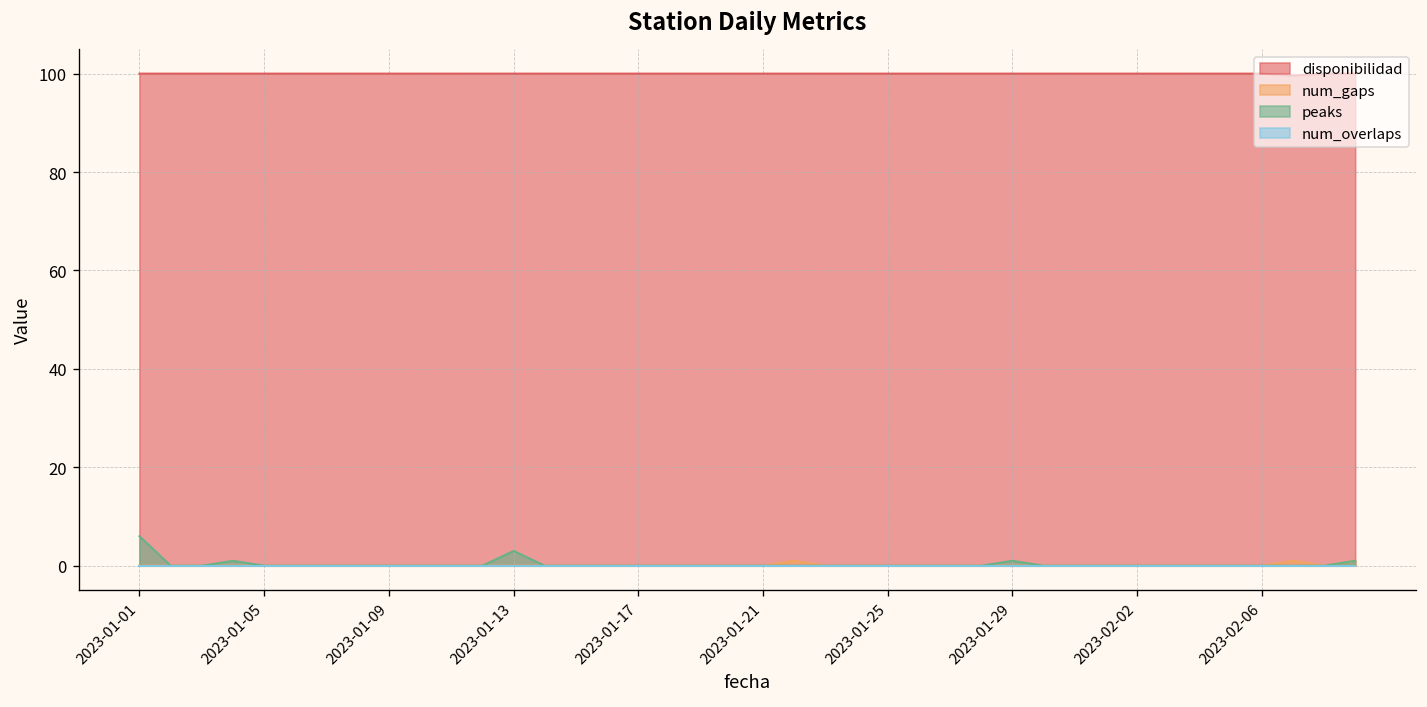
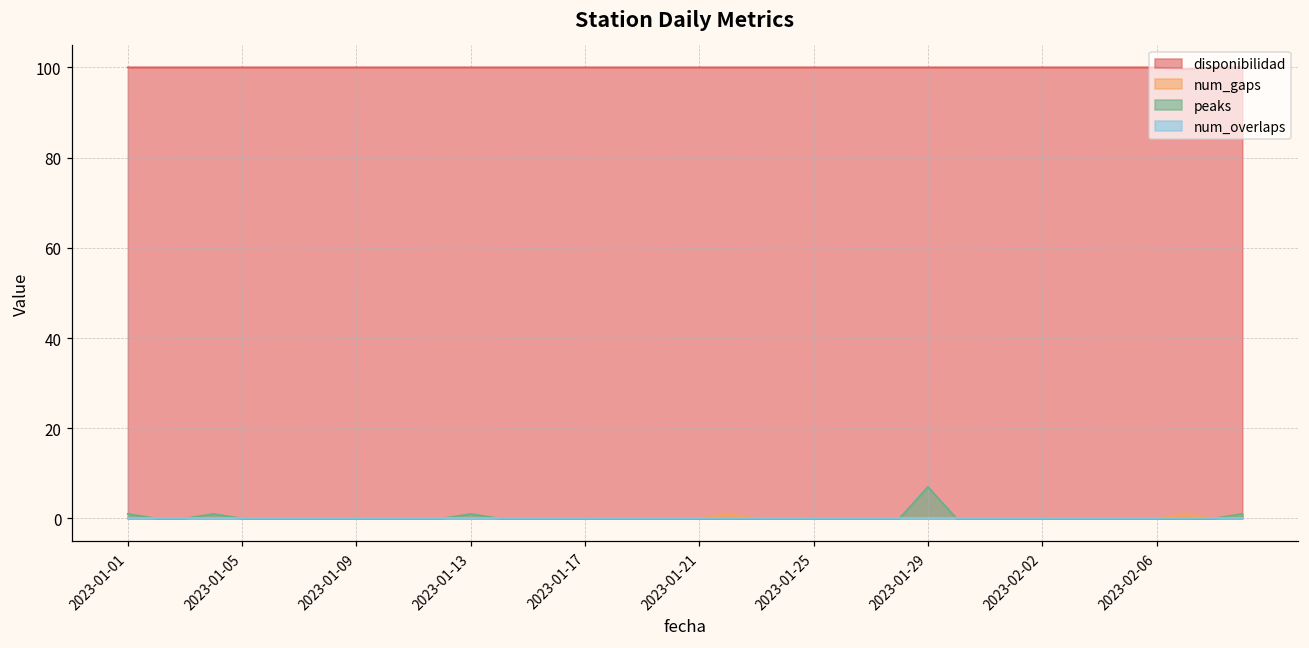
  {
    "disponibilidad": {
      "2023-01-01": 100,
      "2023-01-05": 100,
      "2023-01-09": 100,
      "2023-01-13": 100,
      "2023-01-17": 100,
      "2023-01-21": 100,
      "2023-01-25": 100,
      "2023-01-29": 100,
      "2023-02-02": 100
    },
    "peaks": {
-     "2023-01-01": 6,
-     "2023-01-13": 3,
-     "2023-01-29": 1
+     "2023-01-01": 1,
+     "2023-01-13": 1,
+     "2023-01-29": 7
    }
  }
